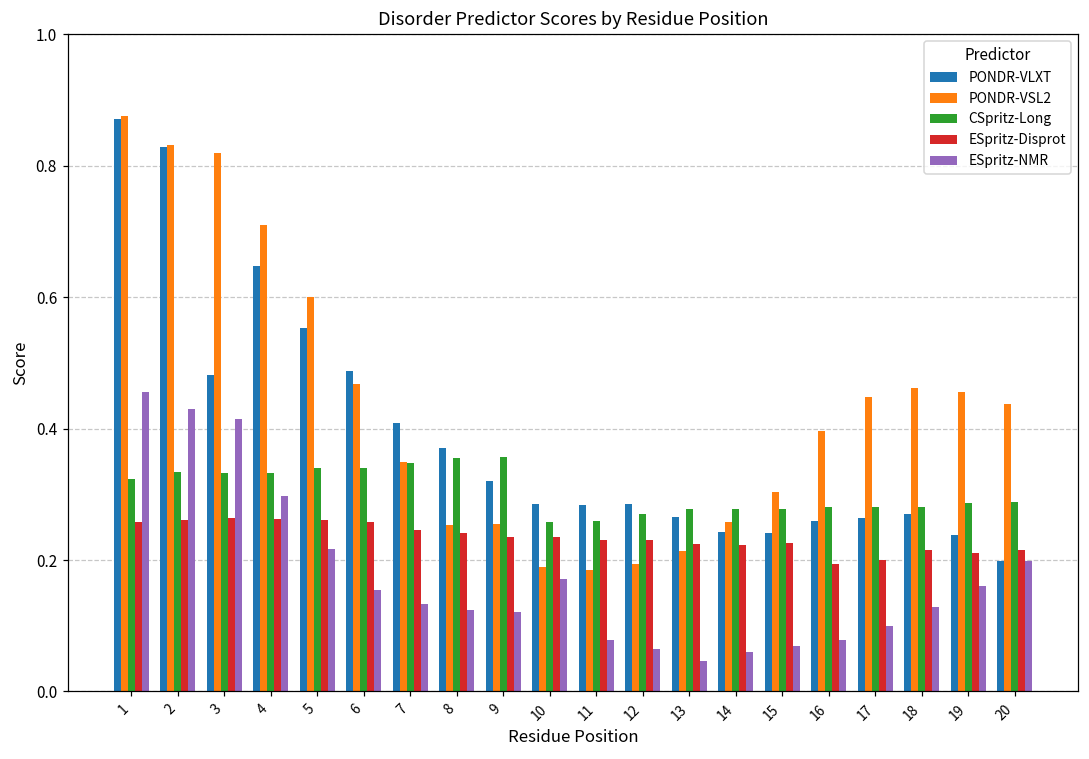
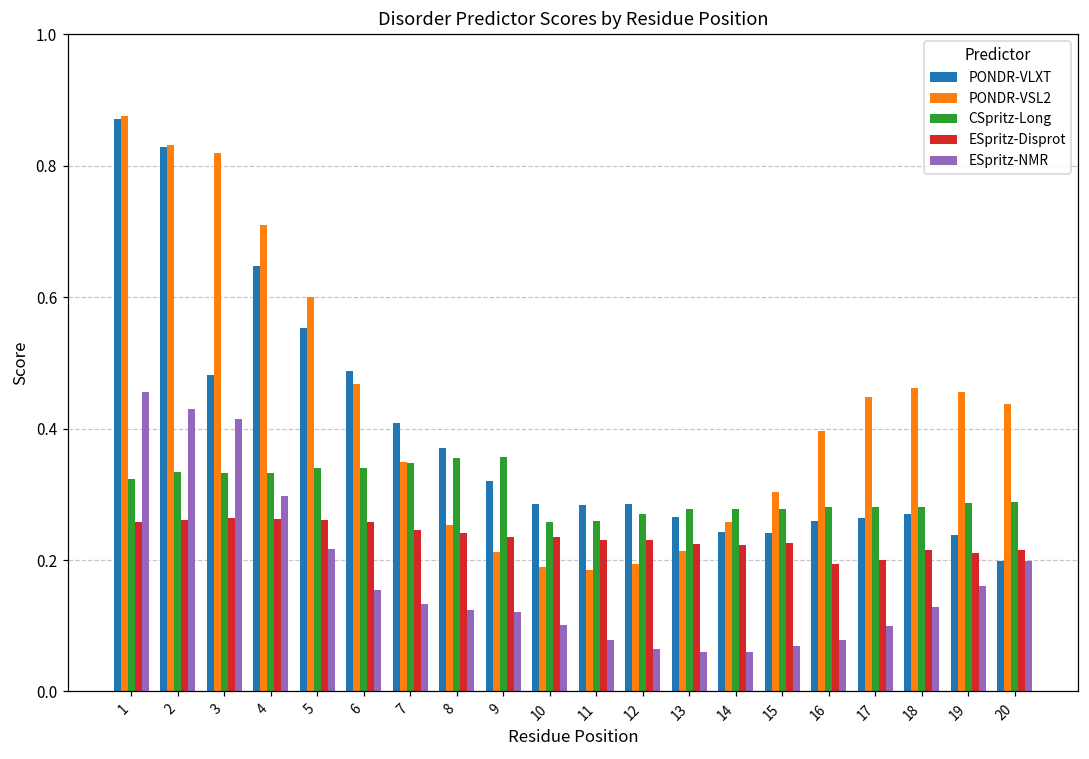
  {
    "PONDR-VLXT": {
      "1": 0.87,
      "2": 0.83,
      "3": 0.48,
      "4": 0.65,
      "5": 0.55,
      "6": 0.49,
      "7": 0.41,
      "8": 0.37,
      "9": 0.32,
      "10": 0.29,
      "11": 0.28,
      "12": 0.29,
      "13": 0.27,
      "14": 0.24,
      "15": 0.24,
      "16": 0.26,
      "17": 0.26,
      "18": 0.27,
      "19": 0.24,
      "20": 0.20
    },
    "PONDR-VSL2": {
      "1": 0.88,
      "2": 0.83,
      "3": 0.82,
      "4": 0.71,
      "5": 0.60,
      "6": 0.47,
      "7": 0.35,
      "8": 0.25,
-     "9": 0.26,
+     "9": 0.21,
      "10": 0.19,
      "11": 0.18,
      "12": 0.19,
      "13": 0.21,
      "14": 0.26,
      "15": 0.30,
      "16": 0.40,
      "17": 0.45,
      "18": 0.46,
      "19": 0.46,
      "20": 0.44
    },
    "CSpritz-Long": {
      "1": 0.32,
      "2": 0.33,
      "3": 0.33,
      "4": 0.33,
      "5": 0.34,
      "6": 0.34,
      "7": 0.35,
      "8": 0.36,
      "9": 0.36,
      "10": 0.26,
      "11": 0.26,
      "12": 0.27,
      "13": 0.28,
      "14": 0.28,
      "15": 0.28,
      "16": 0.28,
      "17": 0.28,
      "18": 0.28,
      "19": 0.29,
      "20": 0.29
    },
    "ESpritz-Disprot": {
      "1": 0.26,
      "2": 0.26,
      "3": 0.26,
      "4": 0.26,
      "5": 0.26,
      "6": 0.26,
      "7": 0.25,
      "8": 0.24,
      "9": 0.24,
      "10": 0.24,
      "11": 0.23,
      "12": 0.23,
      "13": 0.22,
      "14": 0.22,
      "15": 0.23,
      "16": 0.19,
      "17": 0.20,
      "18": 0.22,
      "19": 0.21,
      "20": 0.21
    },
    "ESpritz-NMR": {
      "1": 0.46,
      "2": 0.43,
      "3": 0.41,
      "4": 0.30,
      "5": 0.22,
      "6": 0.15,
      "7": 0.13,
      "8": 0.12,
      "9": 0.12,
-     "10": 0.17,
+     "10": 0.10,
      "11": 0.08,
      "12": 0.07,
-     "13": 0.05,
+     "13": 0.06,
      "14": 0.06,
      "15": 0.07,
      "16": 0.08,
      "17": 0.10,
      "18": 0.13,
      "19": 0.16,
      "20": 0.20
    }
  }
